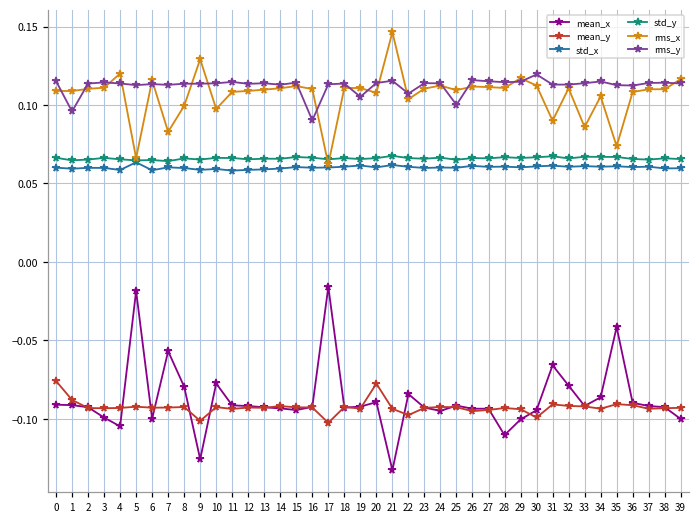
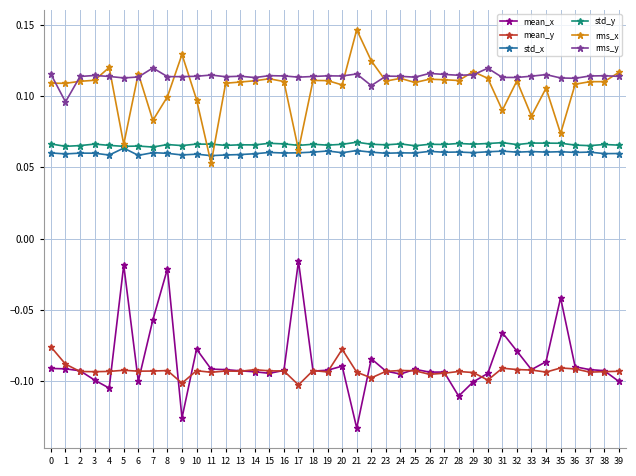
  {
    "mean_x": {
      "0": -0.091,
      "1": -0.091,
      "3": -0.099,
      "4": -0.105,
      "5": -0.019,
      "6": -0.100,
      "7": -0.057,
-     "8": -0.080,
+     "8": -0.021,
      "9": -0.126,
      "10": -0.077,
      "11": -0.091,
      "17": -0.016,
      "20": -0.089,
      "21": -0.133,
      "22": -0.084,
      "24": -0.095,
      "28": -0.110,
      "29": -0.100,
      "30": -0.094,
      "31": -0.066,
      "32": -0.079,
      "34": -0.086,
      "35": -0.041,
      "37": -0.092,
      "39": -0.100
    },
    "mean_y": {
      "0": -0.076,
      "1": -0.088,
      "3": -0.093,
      "4": -0.093,
      "5": -0.092,
      "6": -0.093,
      "7": -0.093,
      "8": -0.092,
      "9": -0.101,
      "10": -0.093,
      "11": -0.094,
      "17": -0.103,
      "20": -0.078,
      "21": -0.094,
      "22": -0.098,
      "24": -0.092,
      "28": -0.093,
      "29": -0.094,
      "30": -0.099,
      "31": -0.091,
      "32": -0.092,
      "34": -0.094,
      "35": -0.091,
      "37": -0.094,
      "39": -0.093
    },
    "rms_x": {
      "0": 0.109,
      "1": 0.109,
      "2": 0.110,
      "3": 0.111,
      "4": 0.120,
      "6": 0.116,
      "7": 0.083,
      "8": 0.099,
      "9": 0.129,
      "10": 0.097,
-     "11": 0.108,
+     "11": 0.053,
      "12": 0.109,
      "13": 0.110,
      "14": 0.111,
      "15": 0.112,
      "16": 0.110,
      "17": 0.062,
      "18": 0.111,
      "19": 0.111,
      "20": 0.108,
      "21": 0.146,
-     "22": 0.104,
+     "22": 0.125,
      "23": 0.110,
      "25": 0.109,
      "26": 0.112,
      "27": 0.111,
      "28": 0.111,
      "29": 0.117,
      "30": 0.112,
      "31": 0.090,
      "32": 0.111,
      "33": 0.086,
      "34": 0.105,
      "35": 0.074,
      "36": 0.108,
      "37": 0.110,
      "38": 0.110,
      "39": 0.117
    },
    "rms_y": {
      "0": 0.115,
      "1": 0.096,
      "2": 0.114,
      "3": 0.114,
      "4": 0.114,
      "5": 0.113,
      "6": 0.113,
-     "7": 0.113,
+     "7": 0.120,
      "8": 0.114,
      "9": 0.114,
      "10": 0.114,
      "11": 0.115,
      "12": 0.114,
      "13": 0.114,
      "14": 0.113,
      "15": 0.114,
-     "16": 0.090,
+     "16": 0.114,
      "17": 0.113,
      "18": 0.114,
-     "19": 0.105,
+     "19": 0.114,
      "20": 0.114,
      "21": 0.115,
      "22": 0.107,
      "23": 0.114,
-     "25": 0.100,
+     "25": 0.113,
      "26": 0.116,
      "27": 0.115,
      "28": 0.115,
      "29": 0.115,
      "30": 0.119,
      "31": 0.113,
      "32": 0.113,
      "33": 0.114,
      "34": 0.115,
      "35": 0.113,
      "36": 0.112,
      "37": 0.114,
      "38": 0.114,
      "39": 0.114
    }
  }
